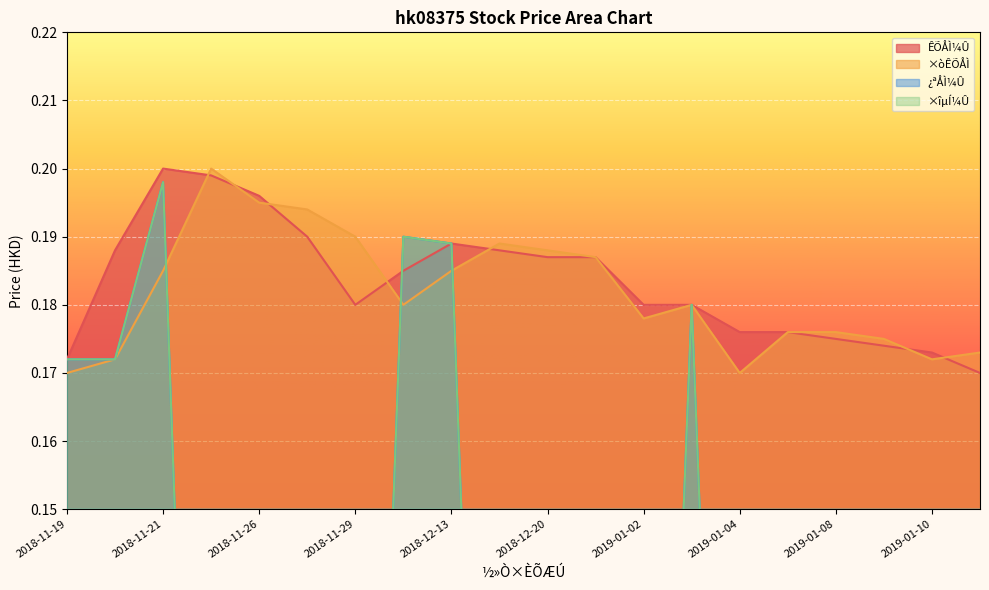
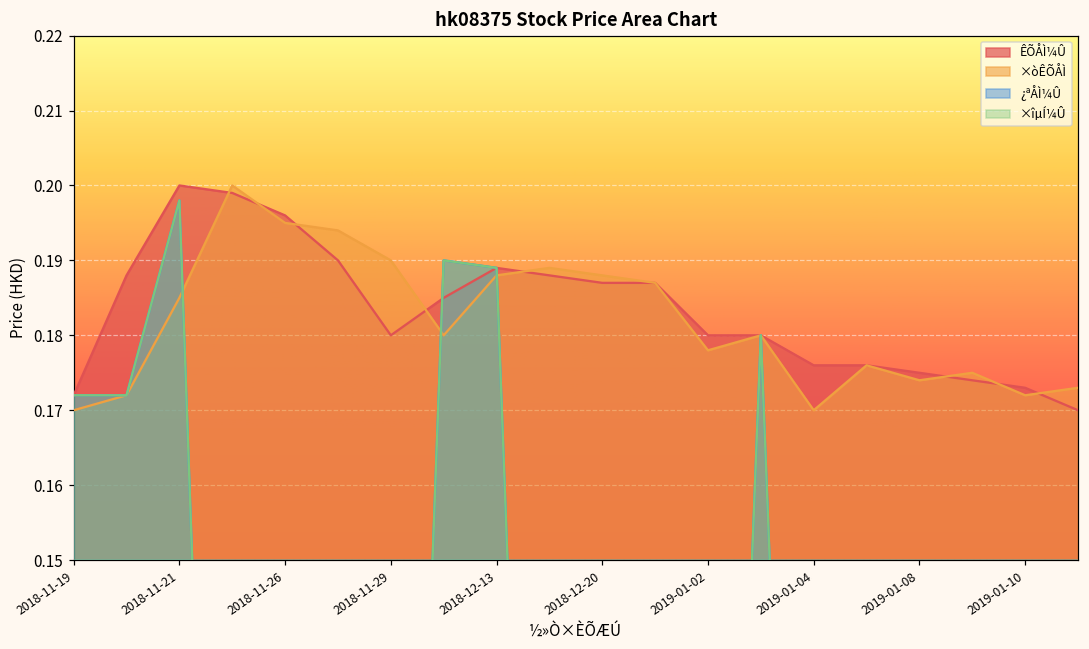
  {
    "ÊÕÅÌ¼Û": {
      "2018-11-21": 0.200,
      "2018-11-26": 0.196,
      "2018-11-29": 0.180,
      "2018-12-20": 0.187,
      "2019-01-02": 0.180,
      "2019-01-04": 0.176,
      "2019-01-08": 0.175,
      "2019-01-10": 0.173
    },
    "×òÊÕÅÌ": {
      "2018-11-19": 0.170,
      "2018-11-21": 0.185,
      "2018-11-26": 0.195,
      "2018-11-29": 0.190,
-     "2018-12-13": 0.185,
+     "2018-12-13": 0.188,
      "2018-12-20": 0.188,
      "2019-01-02": 0.178,
      "2019-01-04": 0.170,
-     "2019-01-08": 0.176,
+     "2019-01-08": 0.174,
      "2019-01-10": 0.172
    }
  }
